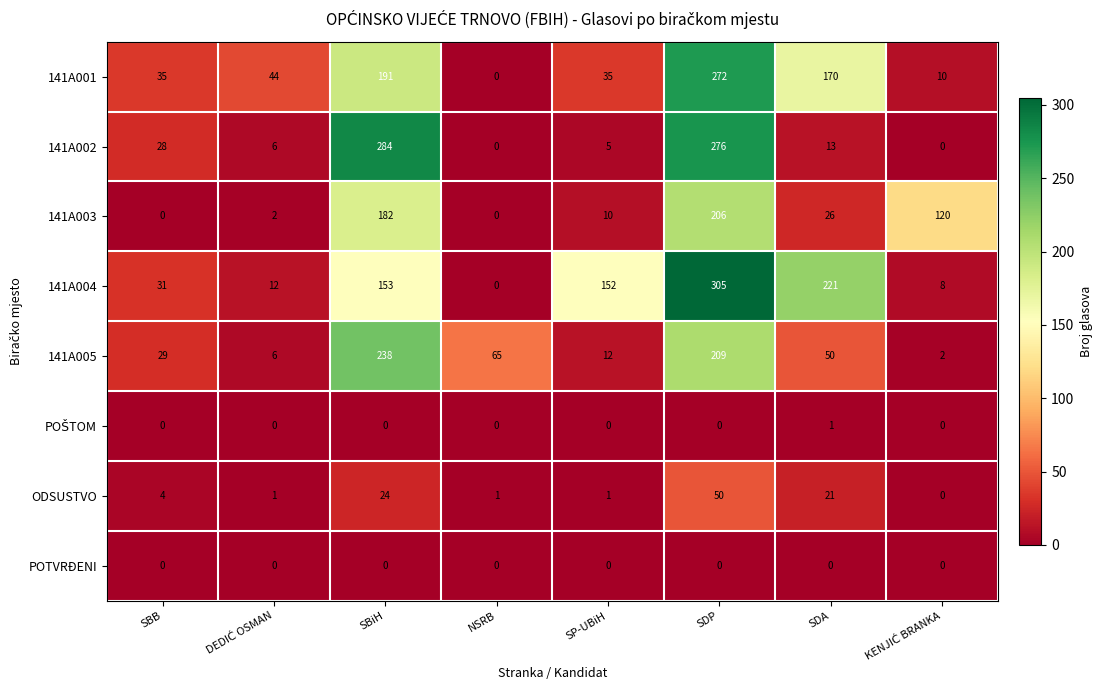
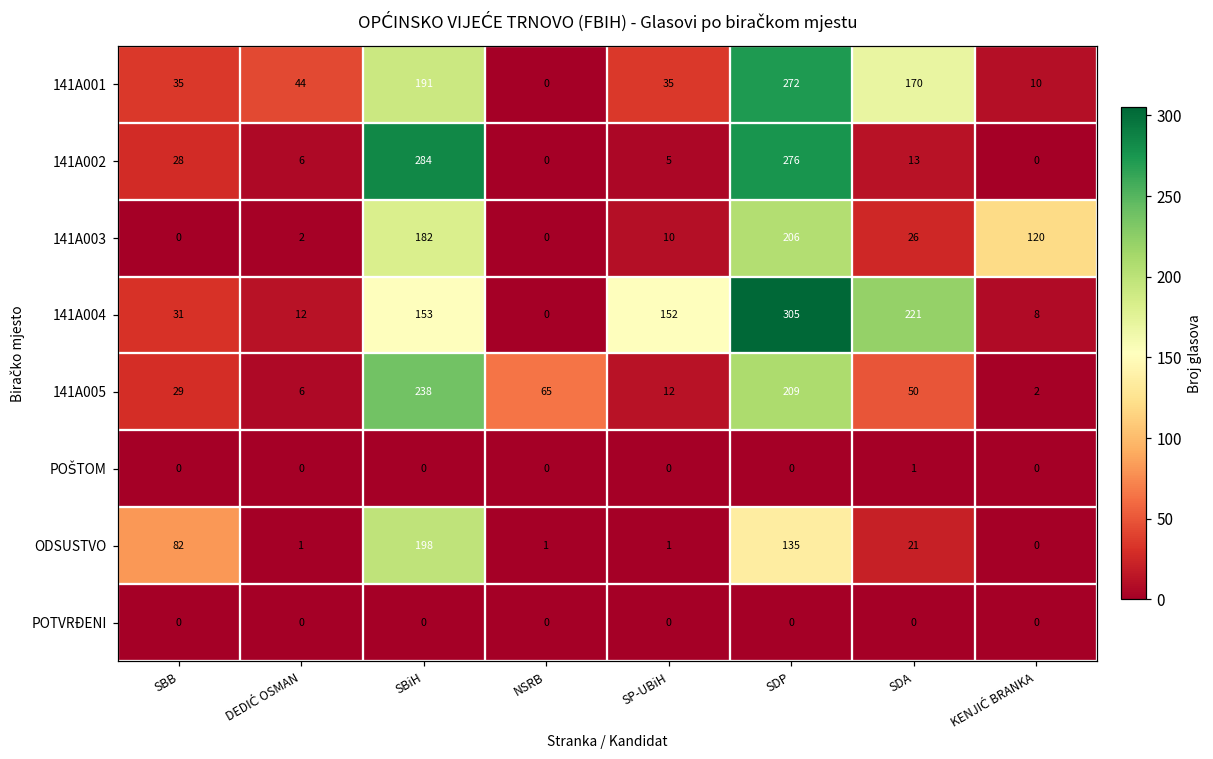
  {
    "141A001": {
      "SBB": 35,
      "DEDIĆ OSMAN": 44,
      "SBiH": 191,
      "NSRB": 0,
      "SP-UBiH": 35,
      "SDP": 272,
      "SDA": 170,
      "KENJIĆ BRANKA": 10
    },
    "141A002": {
      "SBB": 28,
      "DEDIĆ OSMAN": 6,
      "SBiH": 284,
      "NSRB": 0,
      "SP-UBiH": 5,
      "SDP": 276,
      "SDA": 13,
      "KENJIĆ BRANKA": 0
    },
    "141A003": {
      "SBB": 0,
      "DEDIĆ OSMAN": 2,
      "SBiH": 182,
      "NSRB": 0,
      "SP-UBiH": 10,
      "SDP": 206,
      "SDA": 26,
      "KENJIĆ BRANKA": 120
    },
    "141A004": {
      "SBB": 31,
      "DEDIĆ OSMAN": 12,
      "SBiH": 153,
      "NSRB": 0,
      "SP-UBiH": 152,
      "SDP": 305,
      "SDA": 221,
      "KENJIĆ BRANKA": 8
    },
    "141A005": {
      "SBB": 29,
      "DEDIĆ OSMAN": 6,
      "SBiH": 238,
      "NSRB": 65,
      "SP-UBiH": 12,
      "SDP": 209,
      "SDA": 50,
      "KENJIĆ BRANKA": 2
    },
    "POŠTOM": {
      "SBB": 0,
      "DEDIĆ OSMAN": 0,
      "SBiH": 0,
      "NSRB": 0,
      "SP-UBiH": 0,
      "SDP": 0,
      "SDA": 1,
      "KENJIĆ BRANKA": 0
    },
    "ODSUSTVO": {
-     "SBB": 4,
+     "SBB": 82,
      "DEDIĆ OSMAN": 1,
-     "SBiH": 24,
+     "SBiH": 198,
      "NSRB": 1,
      "SP-UBiH": 1,
-     "SDP": 50,
+     "SDP": 135,
      "SDA": 21,
      "KENJIĆ BRANKA": 0
    },
    "POTVRĐENI": {
      "SBB": 0,
      "DEDIĆ OSMAN": 0,
      "SBiH": 0,
      "NSRB": 0,
      "SP-UBiH": 0,
      "SDP": 0,
      "SDA": 0,
      "KENJIĆ BRANKA": 0
    }
  }
